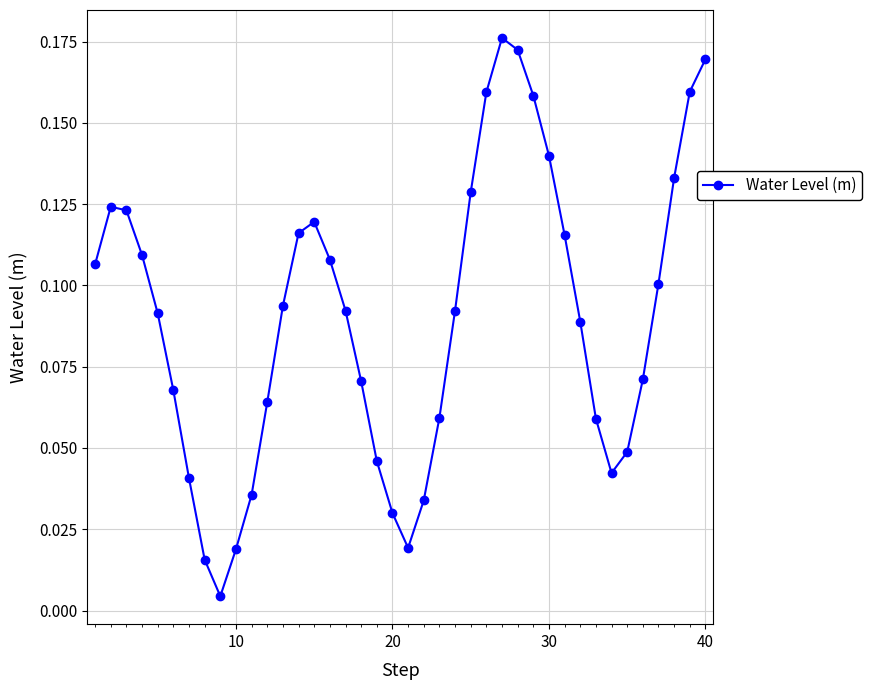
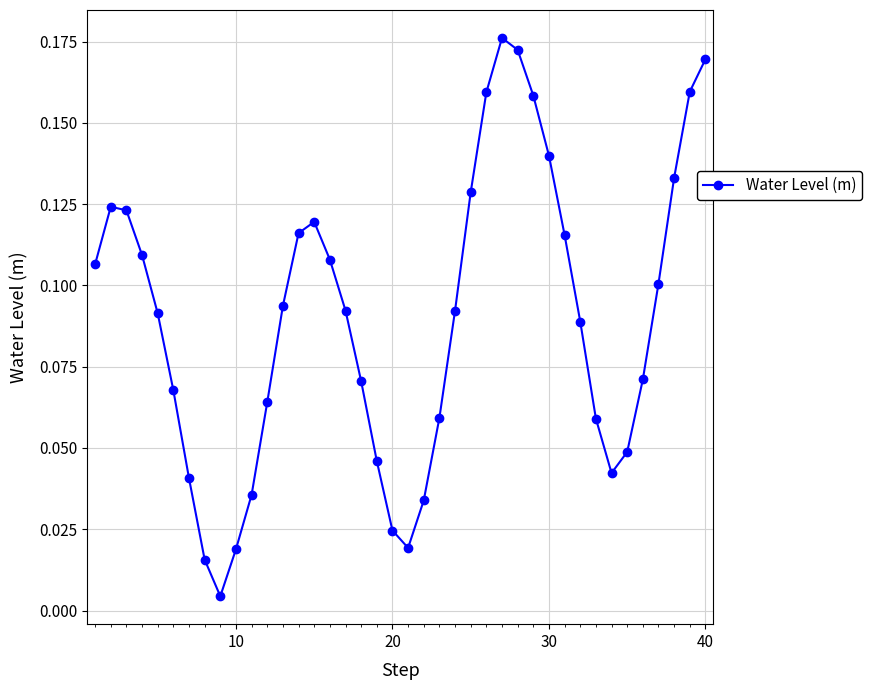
  {
    "10": 0.019,
-   "20": 0.030,
+   "20": 0.025,
    "30": 0.140,
    "40": 0.170
  }
